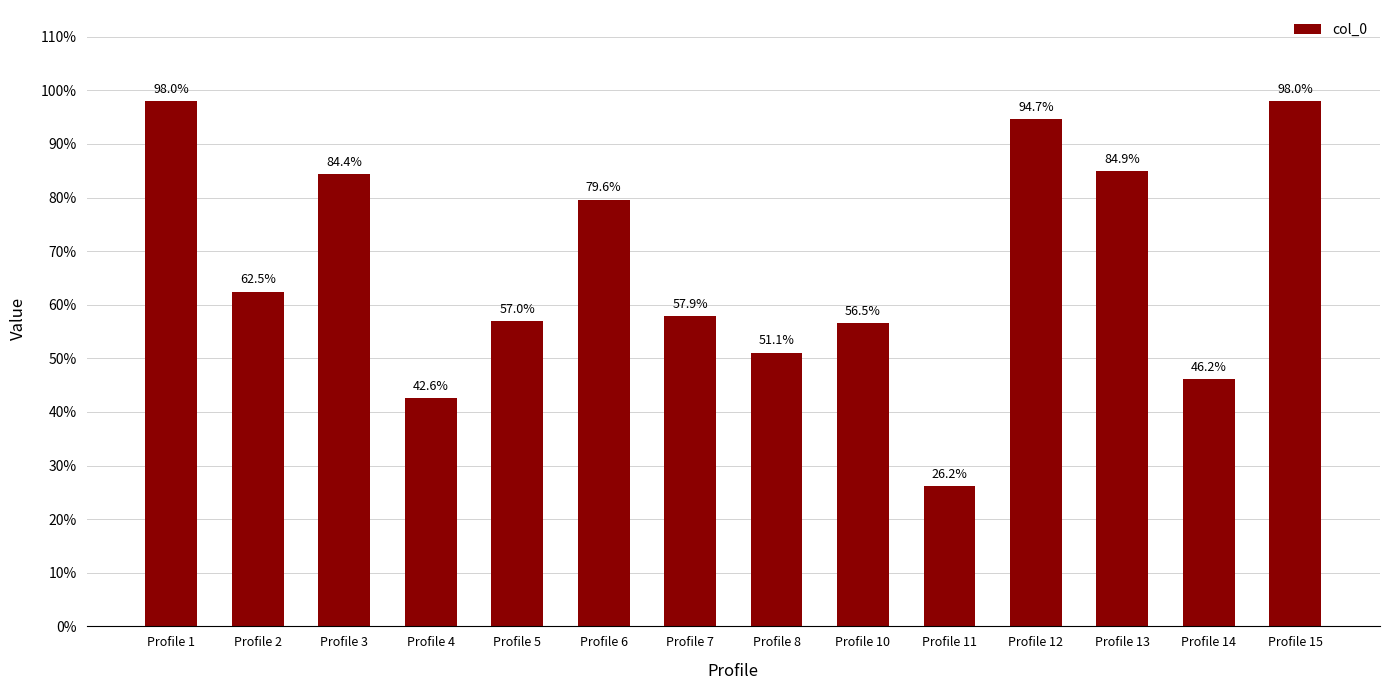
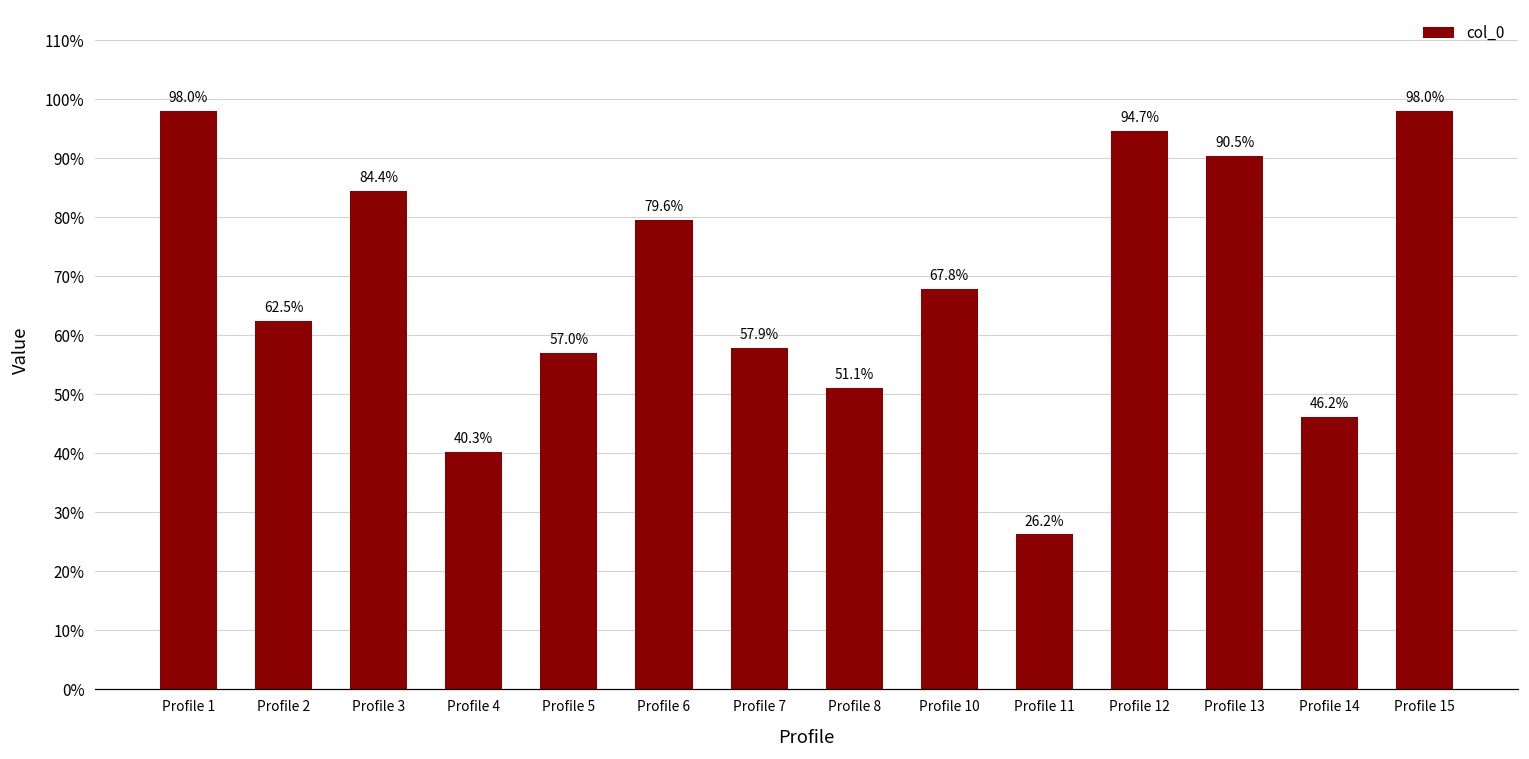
  {
    "Profile 1": "98.0%",
    "Profile 2": "62.5%",
    "Profile 3": "84.4%",
-   "Profile 4": "42.6%",
+   "Profile 4": "40.3%",
    "Profile 5": "57.0%",
    "Profile 6": "79.6%",
    "Profile 7": "57.9%",
    "Profile 8": "51.1%",
-   "Profile 10": "56.5%",
+   "Profile 10": "67.8%",
    "Profile 11": "26.2%",
    "Profile 12": "94.7%",
-   "Profile 13": "84.9%",
+   "Profile 13": "90.5%",
    "Profile 14": "46.2%",
    "Profile 15": "98.0%"
  }
